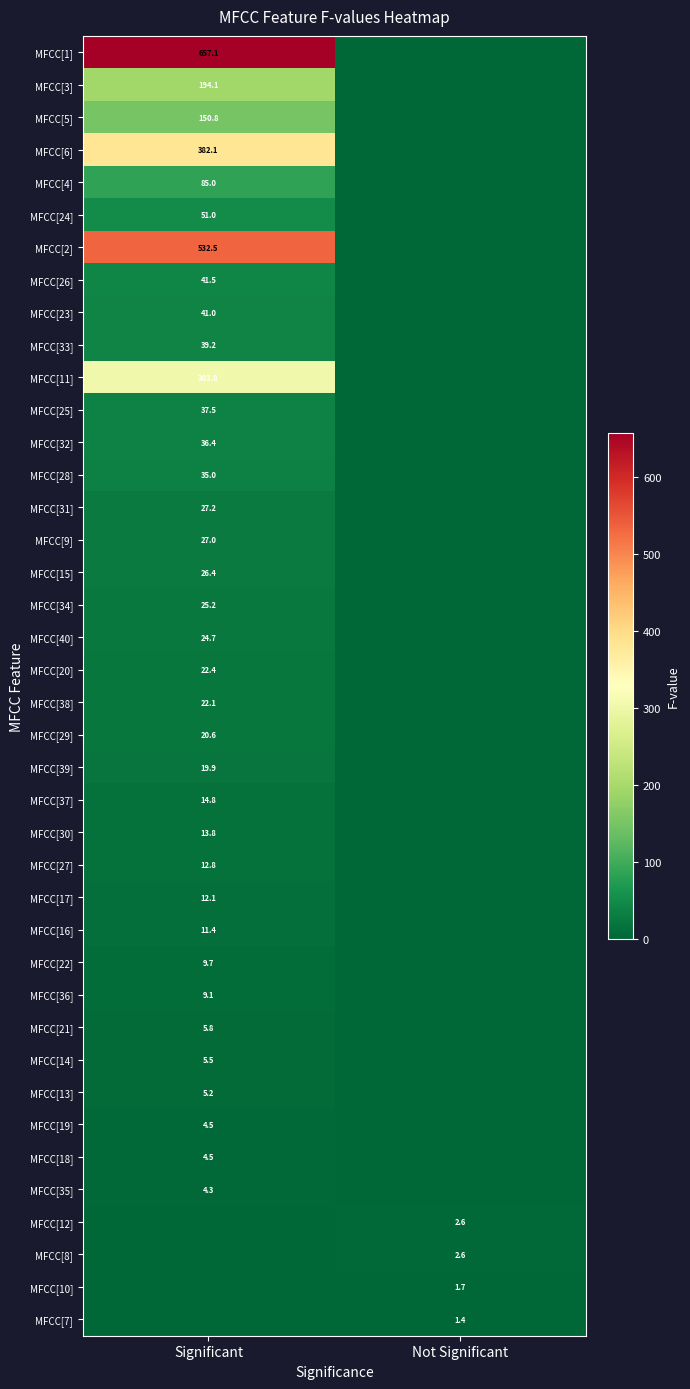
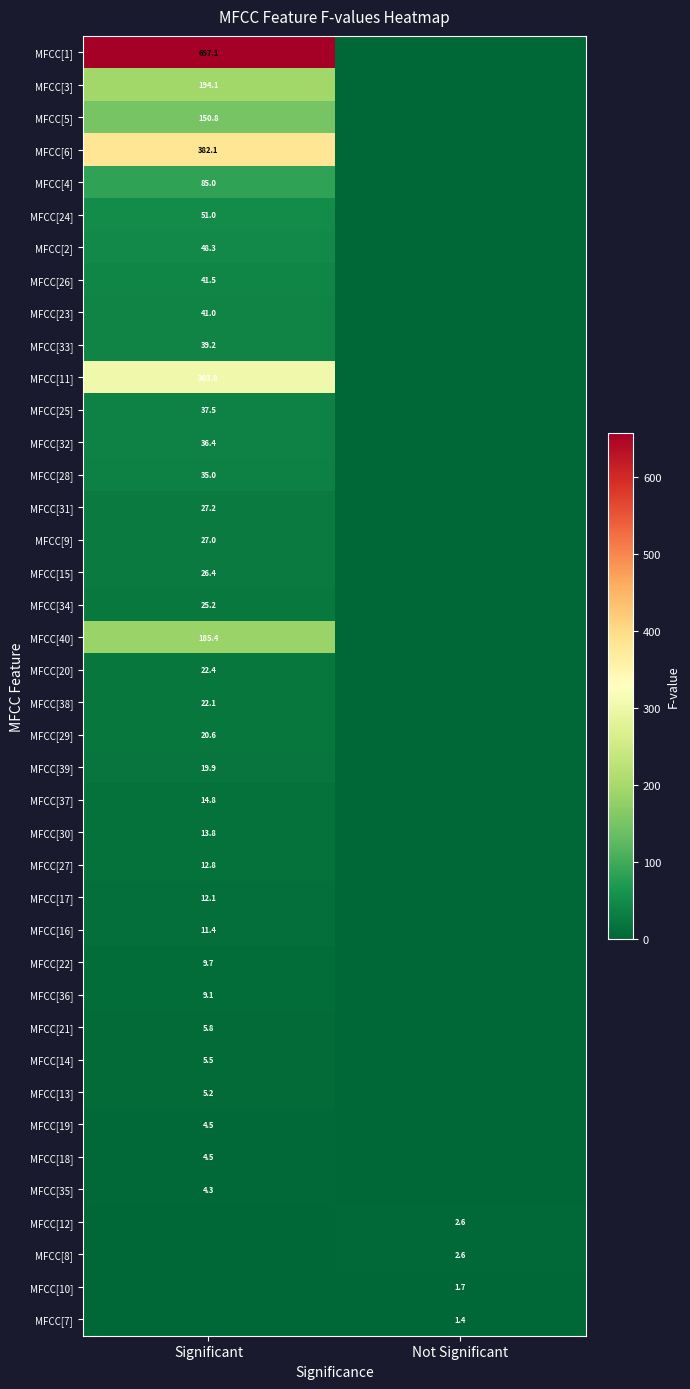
  {
    "MFCC[1]": {
      "Significant": 657.1
    },
    "MFCC[3]": {
      "Significant": 194.1
    },
    "MFCC[5]": {
      "Significant": 150.8
    },
    "MFCC[6]": {
      "Significant": 382.1
    },
    "MFCC[4]": {
      "Significant": 85.0
    },
    "MFCC[24]": {
      "Significant": 51.0
    },
    "MFCC[2]": {
-     "Significant": 532.5
+     "Significant": 48.3
    },
    "MFCC[26]": {
      "Significant": 41.5
    },
    "MFCC[23]": {
      "Significant": 41.0
    },
    "MFCC[33]": {
      "Significant": 39.2
    },
    "MFCC[11]": {
      "Significant": 303.8
    },
    "MFCC[25]": {
      "Significant": 37.5
    },
    "MFCC[32]": {
      "Significant": 36.4
    },
    "MFCC[28]": {
      "Significant": 35.0
    },
    "MFCC[31]": {
      "Significant": 27.2
    },
    "MFCC[9]": {
      "Significant": 27.0
    },
    "MFCC[15]": {
      "Significant": 26.4
    },
    "MFCC[34]": {
      "Significant": 25.2
    },
    "MFCC[40]": {
-     "Significant": 24.7
+     "Significant": 185.4
    },
    "MFCC[20]": {
      "Significant": 22.4
    },
    "MFCC[38]": {
      "Significant": 22.1
    },
    "MFCC[29]": {
      "Significant": 20.6
    },
    "MFCC[39]": {
      "Significant": 19.9
    },
    "MFCC[37]": {
      "Significant": 14.8
    },
    "MFCC[30]": {
      "Significant": 13.8
    },
    "MFCC[27]": {
      "Significant": 12.8
    },
    "MFCC[17]": {
      "Significant": 12.1
    },
    "MFCC[16]": {
      "Significant": 11.4
    },
    "MFCC[22]": {
      "Significant": 9.7
    },
    "MFCC[36]": {
      "Significant": 9.1
    },
    "MFCC[21]": {
      "Significant": 5.8
    },
    "MFCC[14]": {
      "Significant": 5.5
    },
    "MFCC[13]": {
      "Significant": 5.2
    },
    "MFCC[19]": {
      "Significant": 4.5
    },
    "MFCC[18]": {
      "Significant": 4.5
    },
    "MFCC[35]": {
      "Significant": 4.3
    },
    "MFCC[12]": {
      "Not Significant": 2.6
    },
    "MFCC[8]": {
      "Not Significant": 2.6
    },
    "MFCC[10]": {
      "Not Significant": 1.7
    },
    "MFCC[7]": {
      "Not Significant": 1.4
    }
  }
